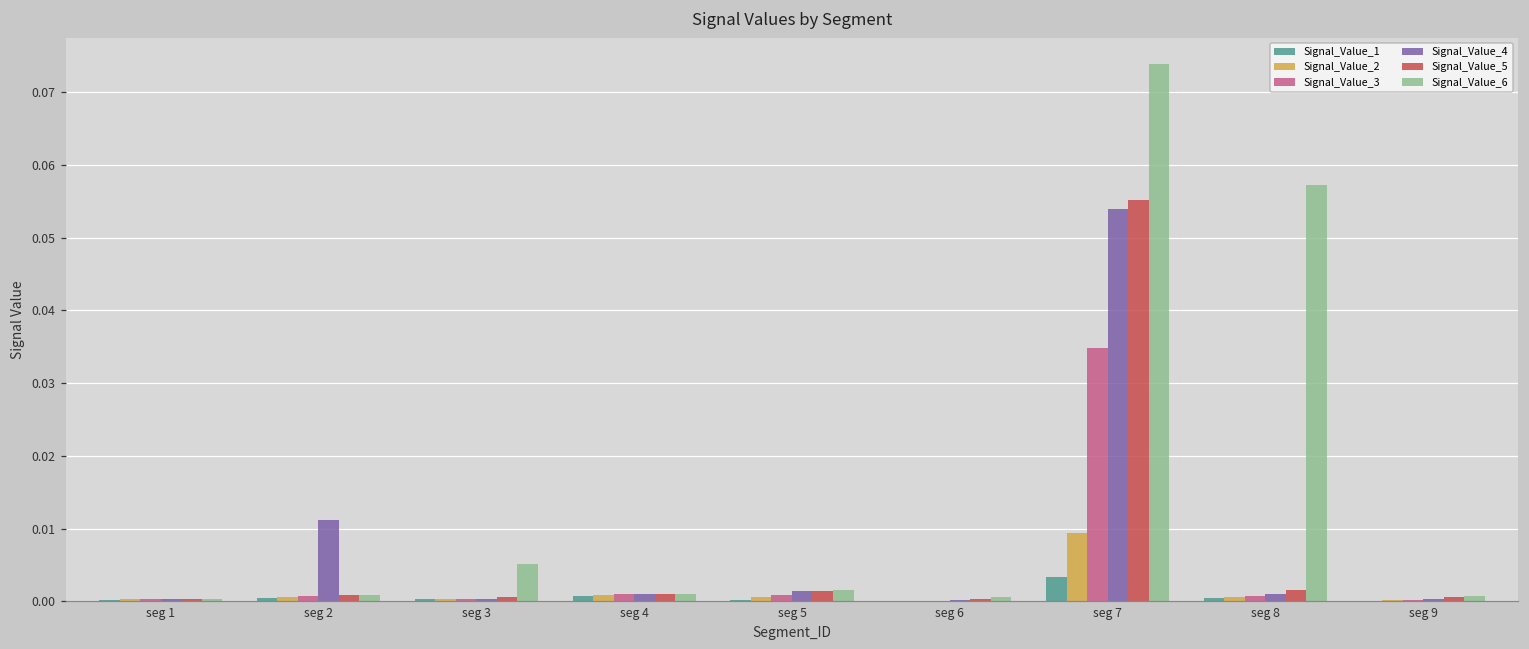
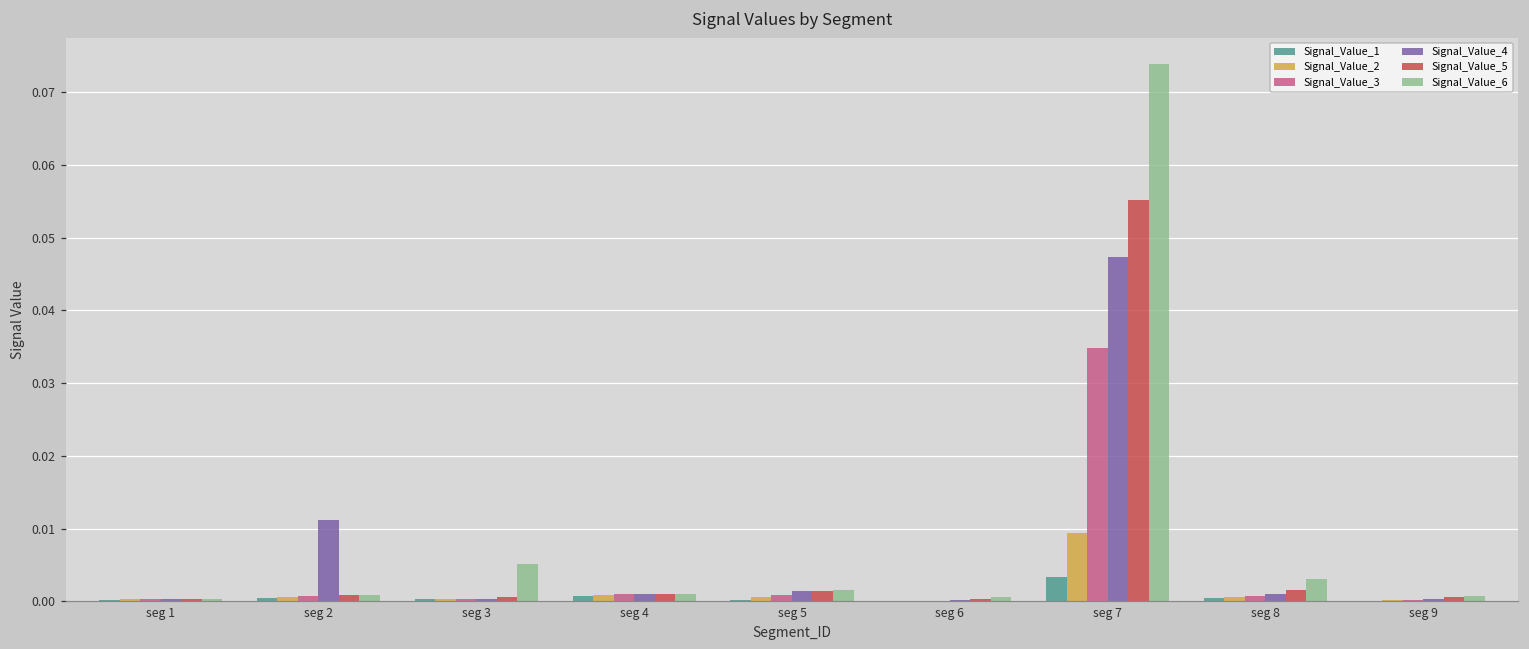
  {
    "Signal_Value_1": {
      "seg 2": 0.000,
      "seg 4": 0.001,
      "seg 7": 0.003,
      "seg 8": 0.000
    },
    "Signal_Value_2": {
      "seg 2": 0.001,
      "seg 4": 0.001,
      "seg 5": 0.001,
      "seg 7": 0.009,
      "seg 8": 0.001
    },
    "Signal_Value_3": {
      "seg 2": 0.001,
      "seg 4": 0.001,
      "seg 5": 0.001,
      "seg 7": 0.035,
      "seg 8": 0.001
    },
    "Signal_Value_4": {
      "seg 2": 0.011,
      "seg 4": 0.001,
      "seg 5": 0.001,
-     "seg 7": 0.054,
+     "seg 7": 0.047,
      "seg 8": 0.001
    },
    "Signal_Value_5": {
      "seg 2": 0.001,
      "seg 3": 0.001,
      "seg 4": 0.001,
      "seg 5": 0.001,
      "seg 7": 0.055,
      "seg 8": 0.002,
      "seg 9": 0.001
    },
    "Signal_Value_6": {
      "seg 2": 0.001,
      "seg 3": 0.005,
      "seg 4": 0.001,
      "seg 5": 0.001,
      "seg 6": 0.001,
      "seg 7": 0.074,
-     "seg 8": 0.057,
+     "seg 8": 0.003,
      "seg 9": 0.001
    }
  }
